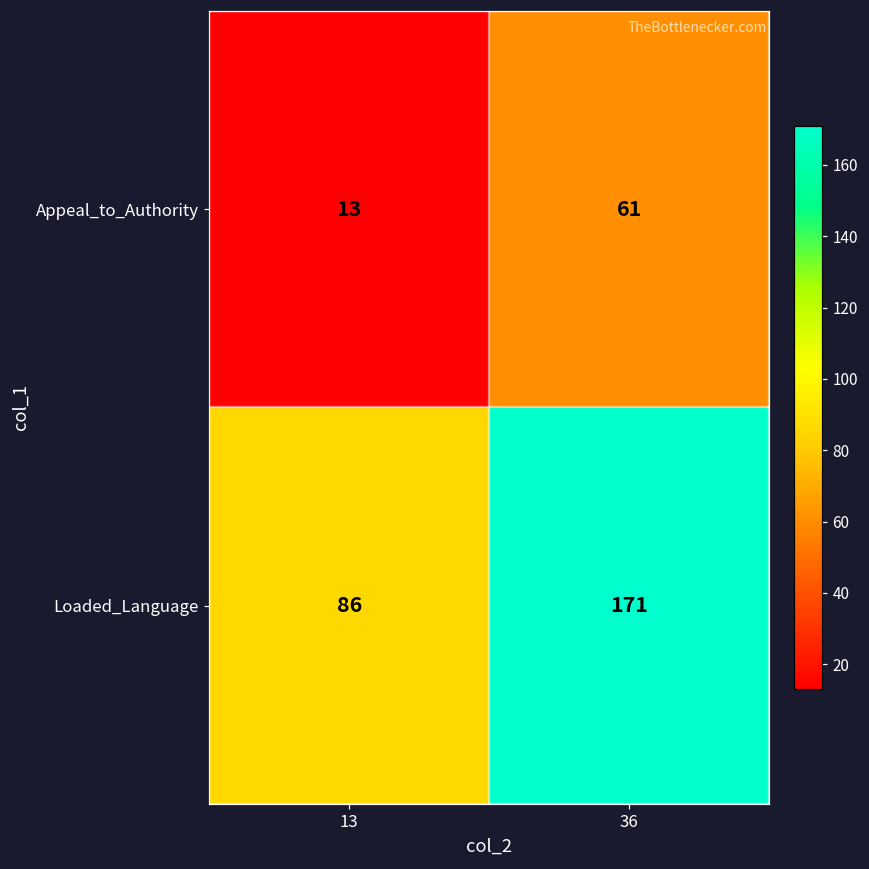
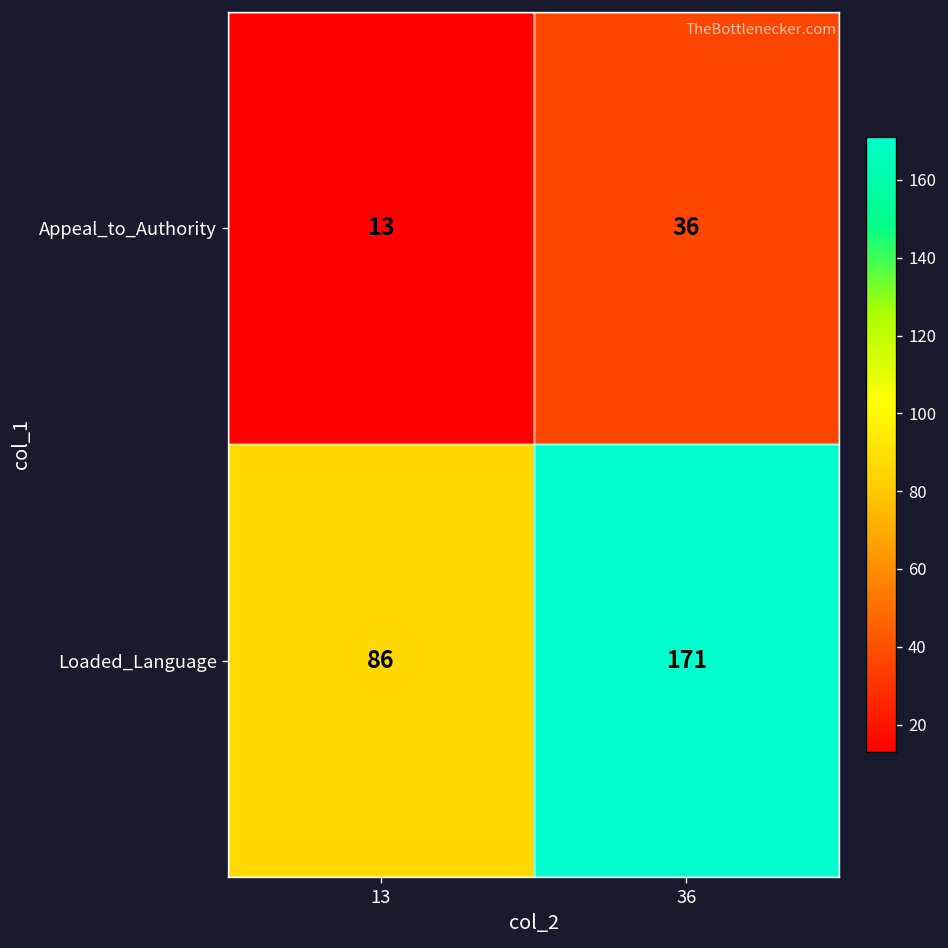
  {
    "Appeal_to_Authority": {
      "13": 13,
-     "36": 61
+     "36": 36
    },
    "Loaded_Language": {
      "13": 86,
      "36": 171
    }
  }
